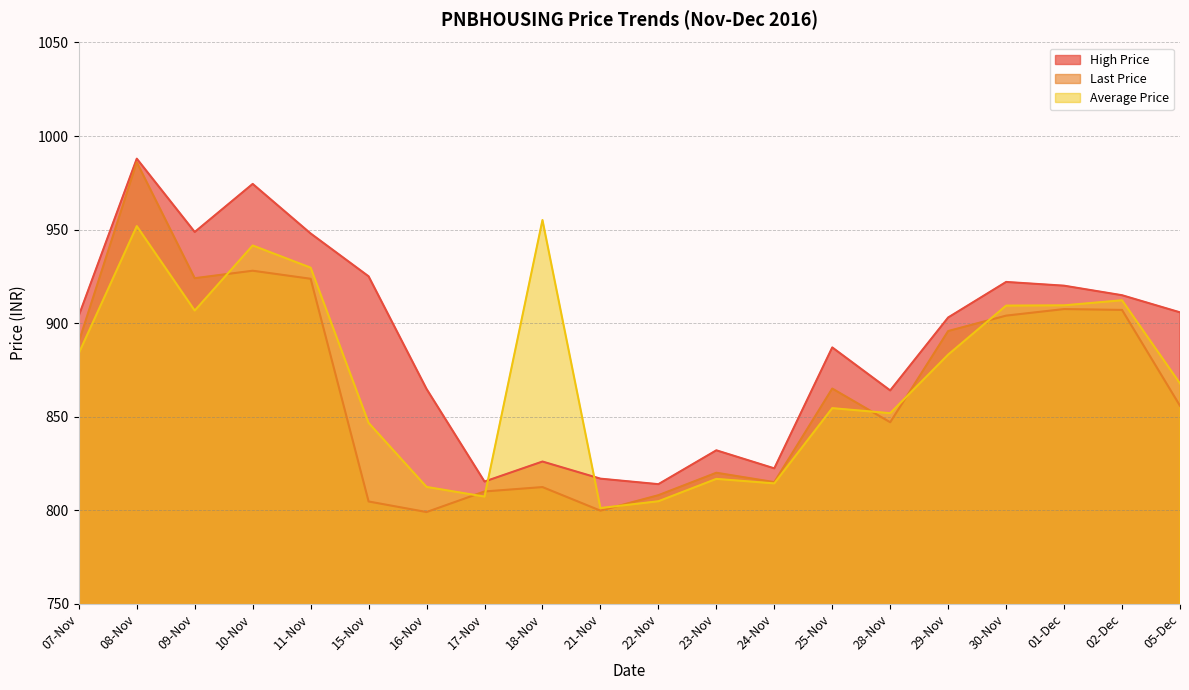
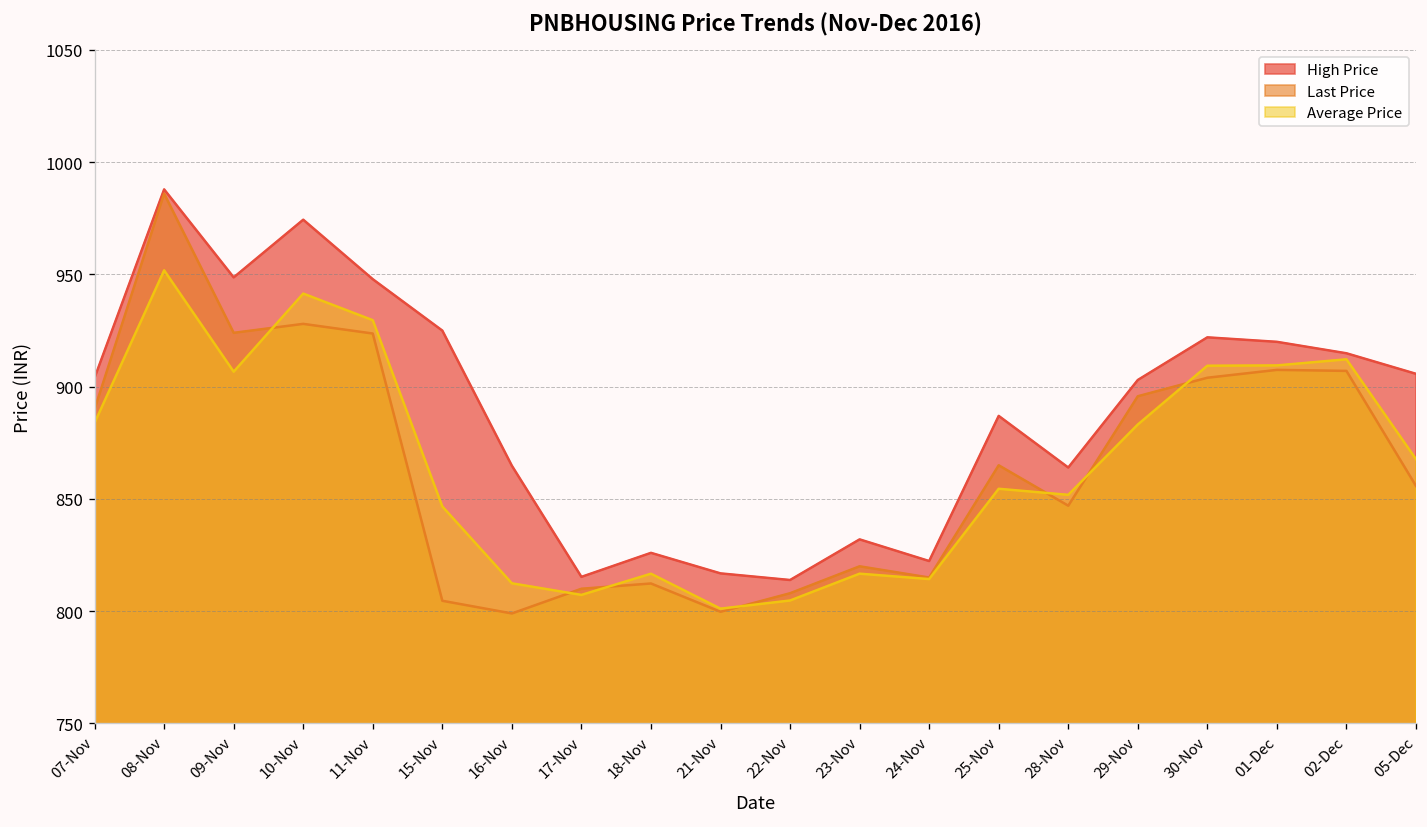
  {
    "Average Price": {
      "07-Nov": 884,
      "08-Nov": 952,
      "09-Nov": 907,
      "10-Nov": 941,
      "11-Nov": 930,
      "15-Nov": 847,
      "16-Nov": 812,
      "17-Nov": 807,
-     "18-Nov": 955,
+     "18-Nov": 817,
      "21-Nov": 801,
      "22-Nov": 805,
      "23-Nov": 817,
      "25-Nov": 855,
      "28-Nov": 852,
      "29-Nov": 883,
      "30-Nov": 909,
      "01-Dec": 909,
      "02-Dec": 912,
      "05-Dec": 868
    }
  }
